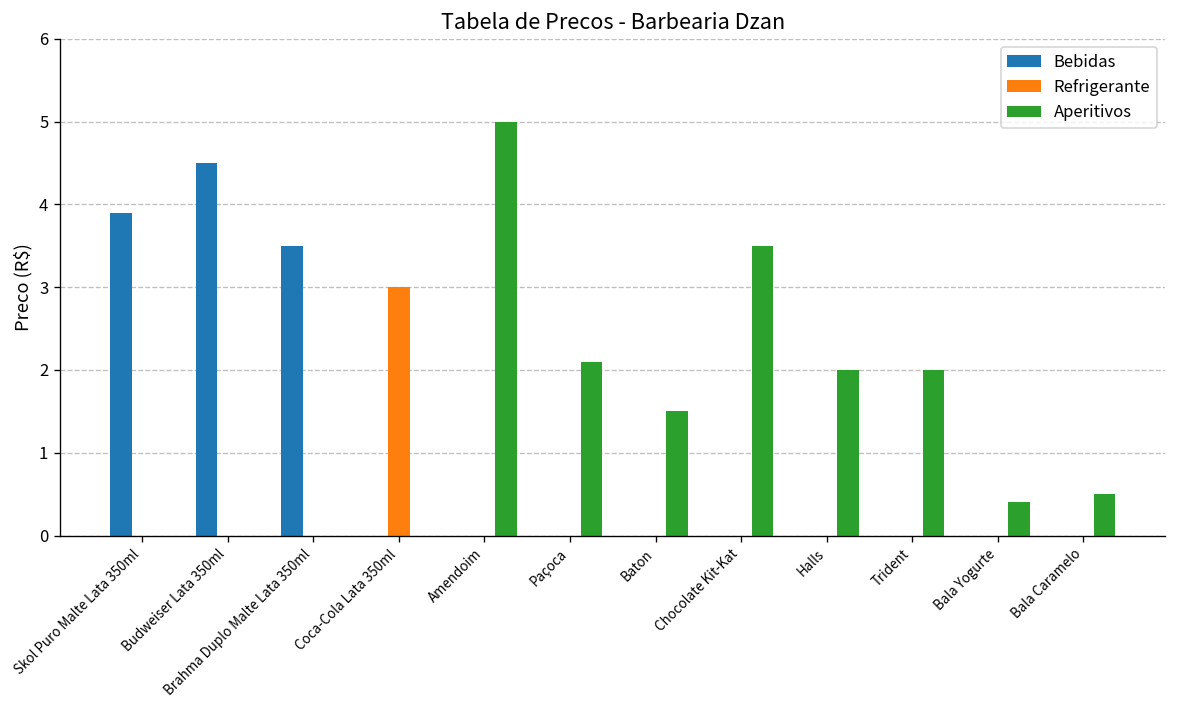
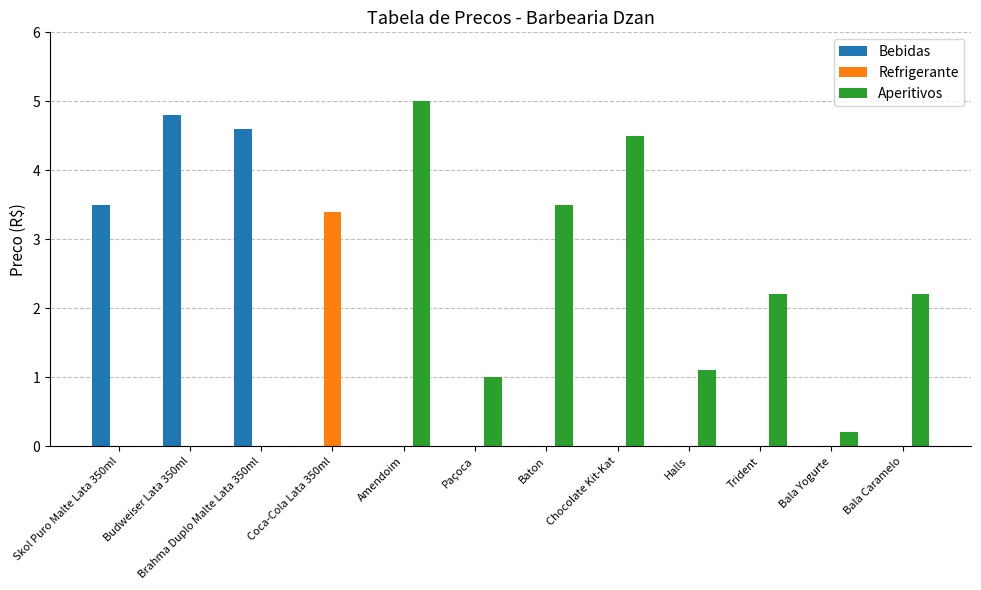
  {
    "Bebidas": {
-     "Skol Puro Malte Lata 350ml": 3.9,
-     "Budweiser Lata 350ml": 4.5,
-     "Brahma Duplo Malte Lata 350ml": 3.5,
+     "Skol Puro Malte Lata 350ml": 3.5,
+     "Budweiser Lata 350ml": 4.8,
+     "Brahma Duplo Malte Lata 350ml": 4.6,
      "Coca-Cola Lata 350ml": 0.0,
      "Amendoim": 0.0,
      "Paçoca": 0.0,
      "Baton": 0.0,
      "Chocolate Kit-Kat": 0.0,
      "Halls": 0.0,
      "Trident": 0.0,
      "Bala Yogurte": 0.0,
      "Bala Caramelo": 0.0
    },
    "Refrigerante": {
      "Skol Puro Malte Lata 350ml": 0.0,
      "Budweiser Lata 350ml": 0.0,
      "Brahma Duplo Malte Lata 350ml": 0.0,
-     "Coca-Cola Lata 350ml": 3.0,
+     "Coca-Cola Lata 350ml": 3.4,
      "Amendoim": 0.0,
      "Paçoca": 0.0,
      "Baton": 0.0,
      "Chocolate Kit-Kat": 0.0,
      "Halls": 0.0,
      "Trident": 0.0,
      "Bala Yogurte": 0.0,
      "Bala Caramelo": 0.0
    },
    "Aperitivos": {
      "Skol Puro Malte Lata 350ml": 0.0,
      "Budweiser Lata 350ml": 0.0,
      "Brahma Duplo Malte Lata 350ml": 0.0,
      "Coca-Cola Lata 350ml": 0.0,
      "Amendoim": 5.0,
-     "Paçoca": 2.1,
-     "Baton": 1.5,
-     "Chocolate Kit-Kat": 3.5,
-     "Halls": 2.0,
-     "Trident": 2.0,
-     "Bala Yogurte": 0.4,
-     "Bala Caramelo": 0.5
+     "Paçoca": 1.0,
+     "Baton": 3.5,
+     "Chocolate Kit-Kat": 4.5,
+     "Halls": 1.1,
+     "Trident": 2.2,
+     "Bala Yogurte": 0.2,
+     "Bala Caramelo": 2.2
    }
  }
